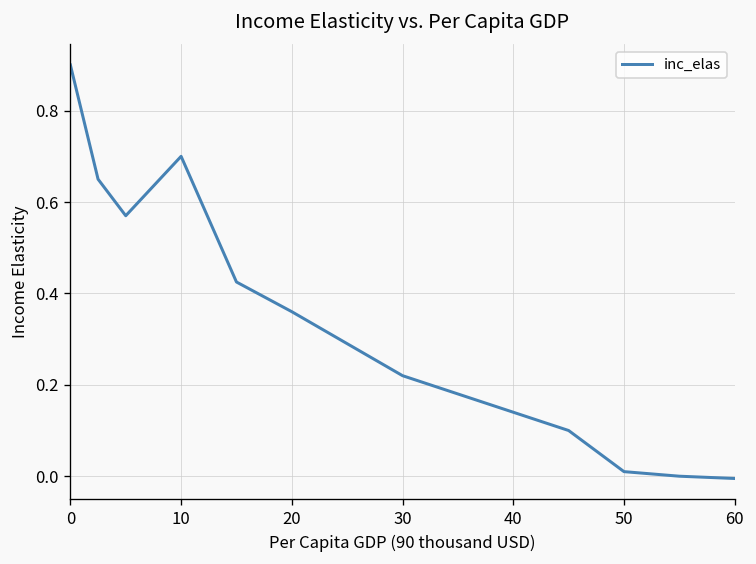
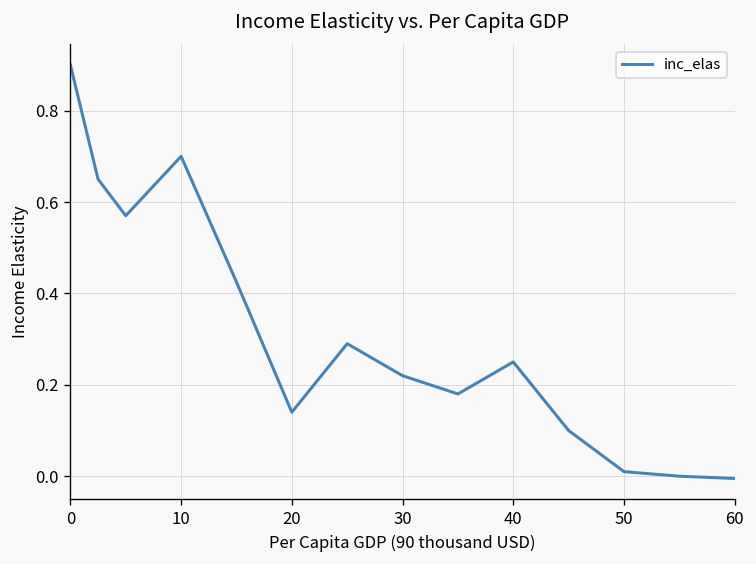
  {
    "0": 0.90,
    "10": 0.70,
-   "20": 0.36,
+   "20": 0.14,
    "30": 0.22,
-   "40": 0.14,
+   "40": 0.25,
    "50": 0.01,
    "60": -0.01
  }
